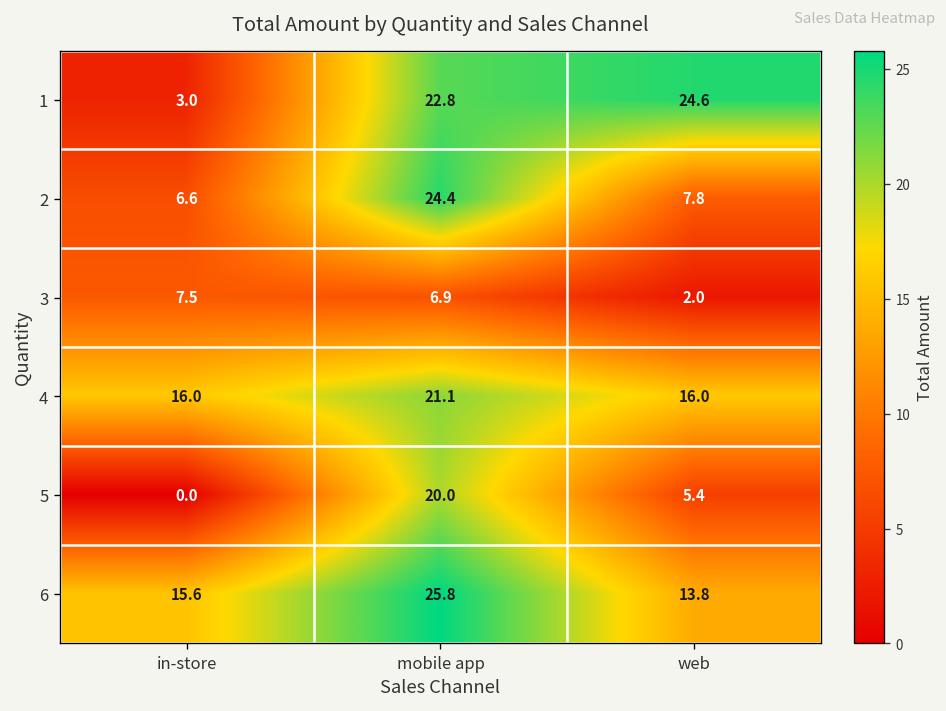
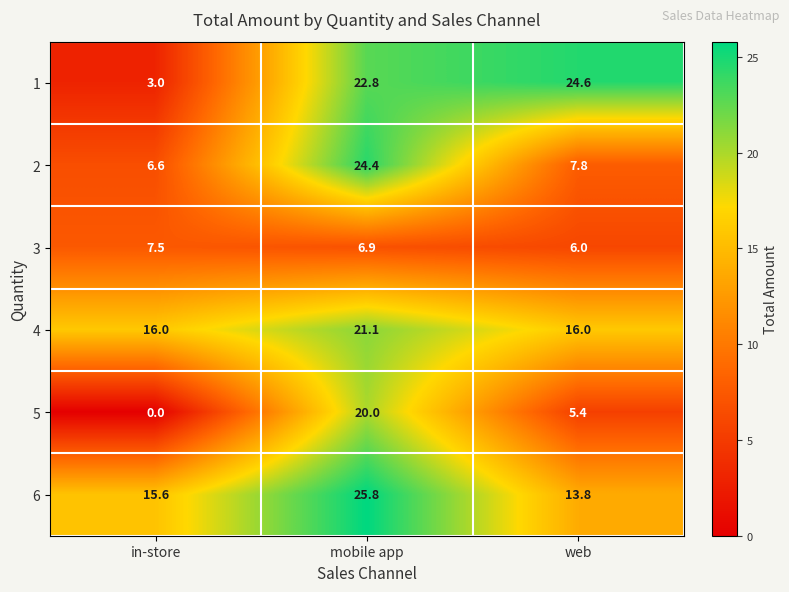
  {
    "1": {
      "in-store": 3.0,
      "mobile app": 22.8,
      "web": 24.6
    },
    "2": {
      "in-store": 6.6,
      "mobile app": 24.4,
      "web": 7.8
    },
    "3": {
      "in-store": 7.5,
      "mobile app": 6.9,
-     "web": 2.0
+     "web": 6.0
    },
    "4": {
      "in-store": 16.0,
      "mobile app": 21.1,
      "web": 16.0
    },
    "5": {
      "in-store": 0.0,
      "mobile app": 20.0,
      "web": 5.4
    },
    "6": {
      "in-store": 15.6,
      "mobile app": 25.8,
      "web": 13.8
    }
  }
